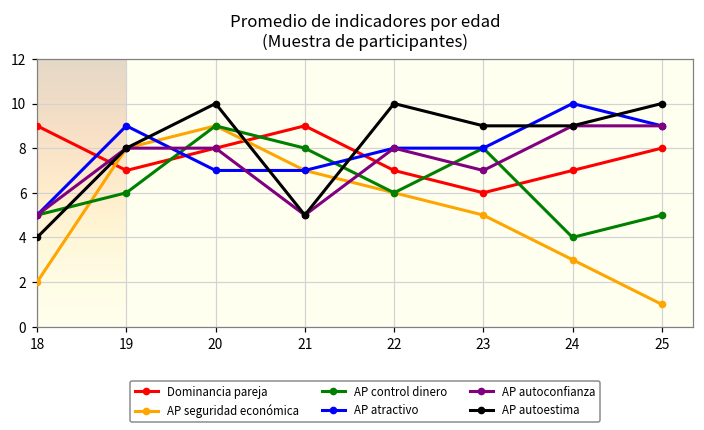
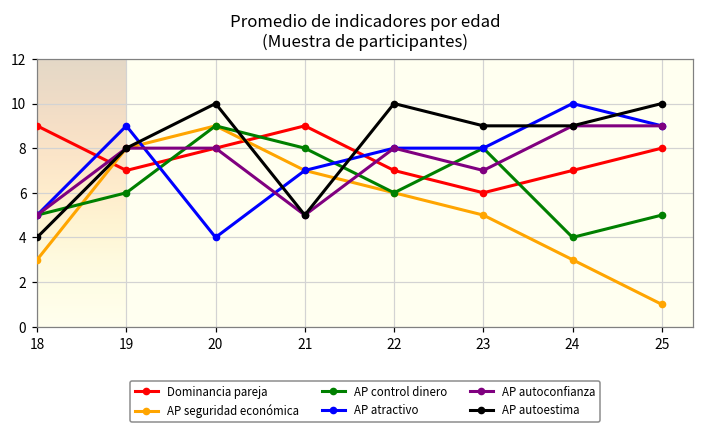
  {
    "Dominancia pareja": {
      "18": 9,
      "19": 7,
      "21": 9,
      "22": 7,
      "23": 6,
      "24": 7,
      "25": 8
    },
    "AP seguridad económica": {
-     "18": 2,
+     "18": 3,
      "23": 5,
      "24": 3,
      "25": 1
    },
    "AP control dinero": {
      "19": 6,
      "21": 8,
      "24": 4,
      "25": 5
    },
    "AP atractivo": {
      "19": 9,
-     "20": 7,
+     "20": 4,
      "24": 10
    },
    "AP autoconfianza": {
      "23": 7
    },
    "AP autoestima": {
      "18": 4,
      "20": 10,
      "22": 10,
      "23": 9,
      "25": 10
    }
  }
